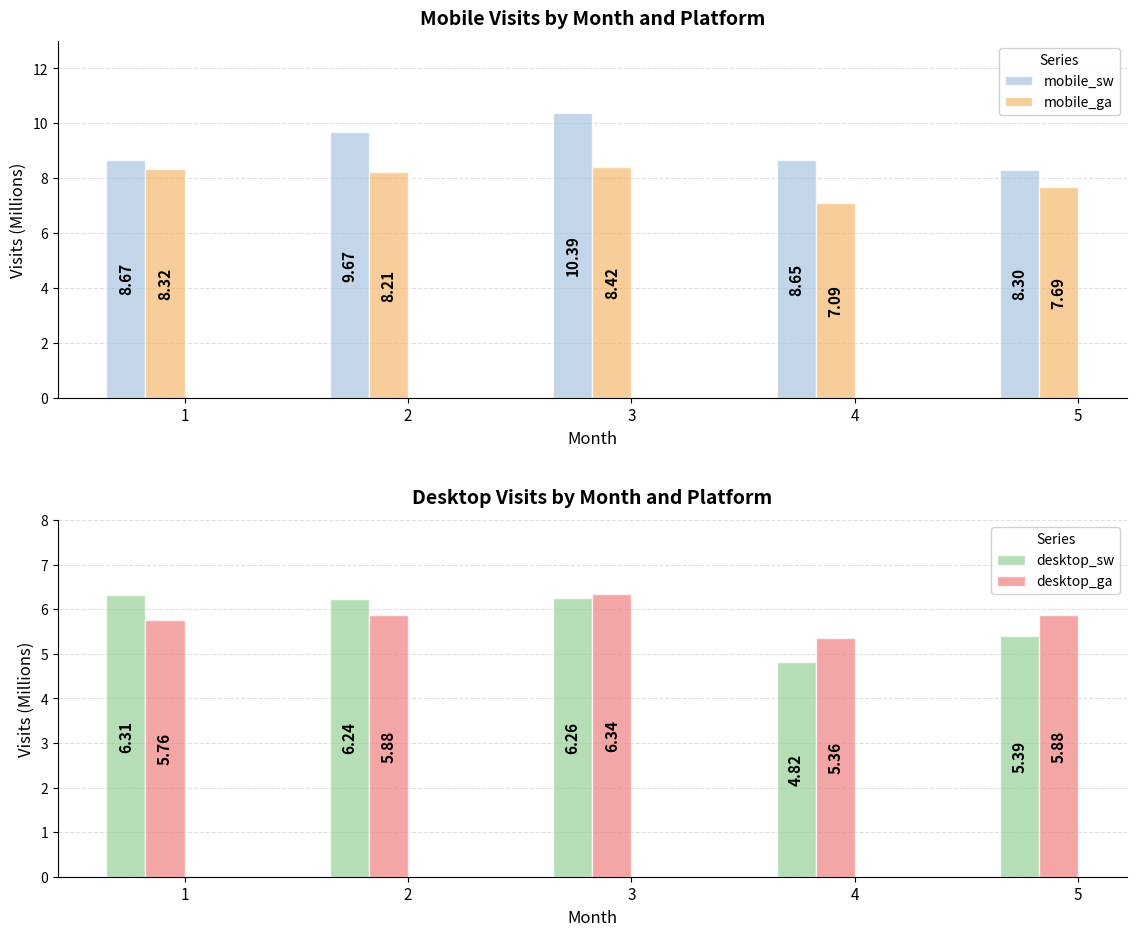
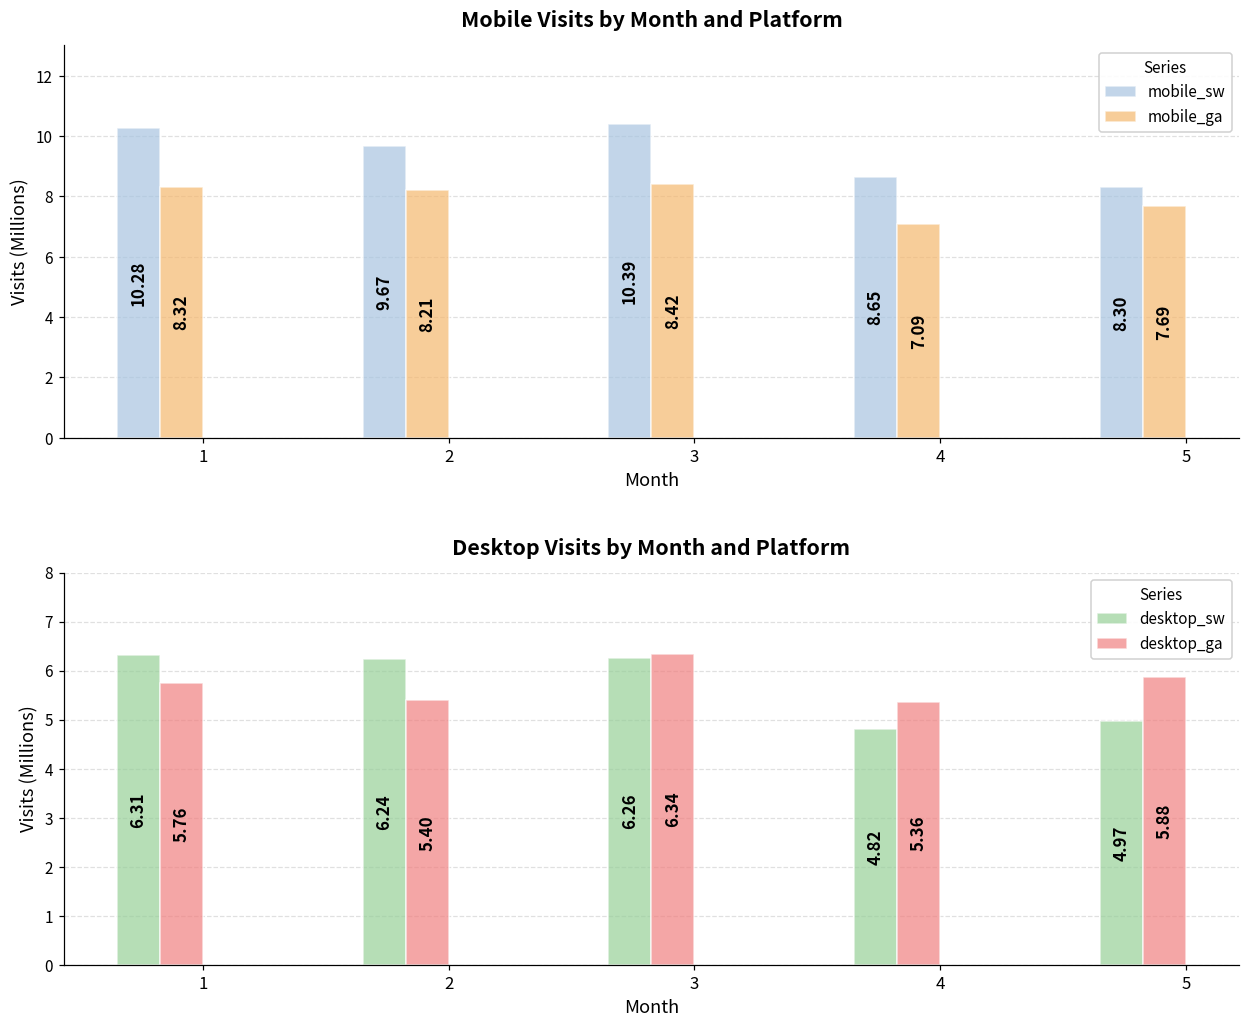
  {
    "Mobile Visits by Month and Platform": {
      "mobile_sw": {
-       "1": 8.67,
+       "1": 10.28,
        "2": 9.67,
        "3": 10.39,
        "4": 8.65,
        "5": 8.30
      },
      "mobile_ga": {
        "1": 8.32,
        "2": 8.21,
        "3": 8.42,
        "4": 7.09,
        "5": 7.69
      }
    },
    "Desktop Visits by Month and Platform": {
      "desktop_sw": {
        "1": 6.31,
        "2": 6.24,
        "3": 6.26,
        "4": 4.82,
-       "5": 5.39
+       "5": 4.97
      },
      "desktop_ga": {
        "1": 5.76,
-       "2": 5.88,
+       "2": 5.40,
        "3": 6.34,
        "4": 5.36,
        "5": 5.88
      }
    }
  }
